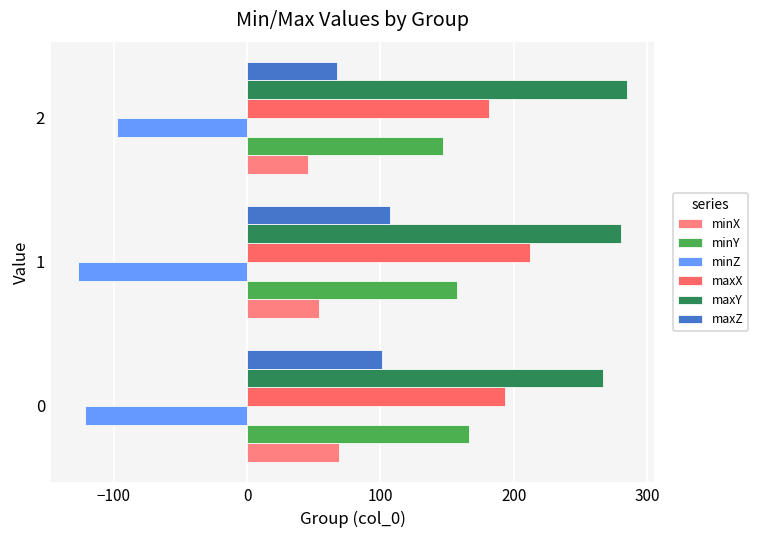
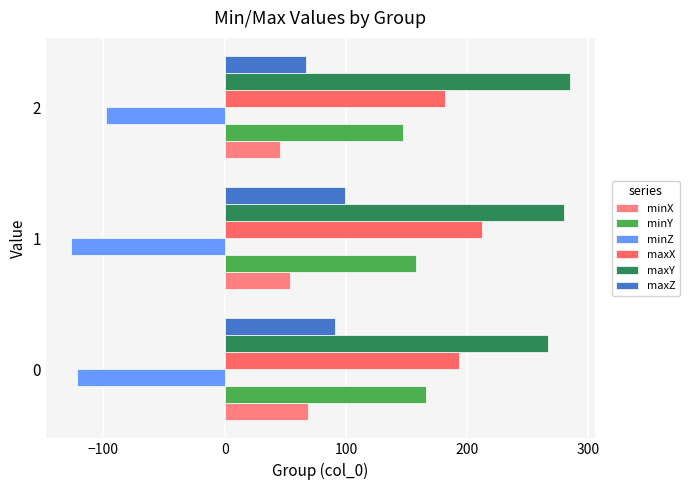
  {
    "minZ": {
      "2": -98,
      "1": -127,
      "0": -121
    },
    "maxZ": {
      "2": 67,
-     "1": 107,
-     "0": 101
+     "1": 100,
+     "0": 91
    }
  }
